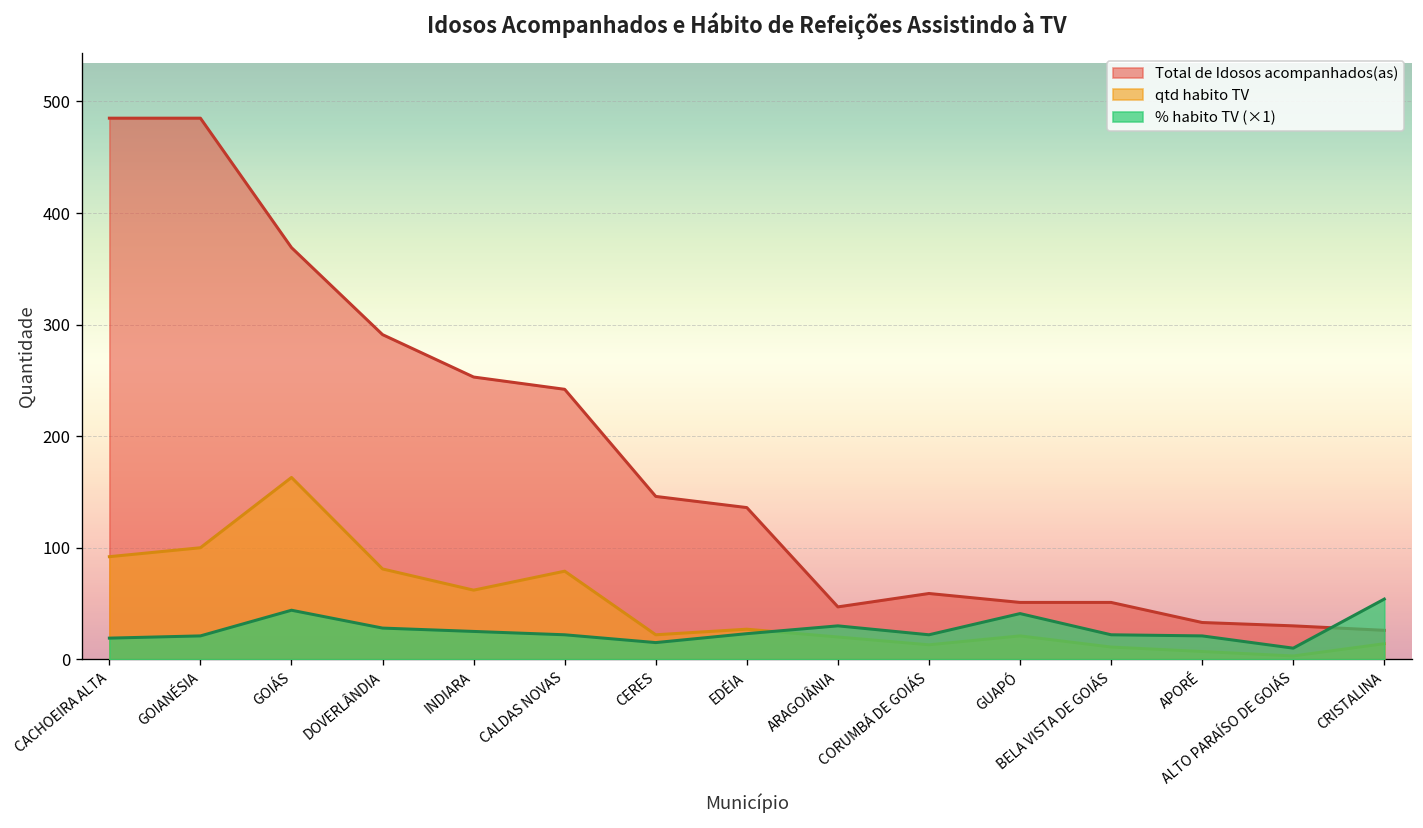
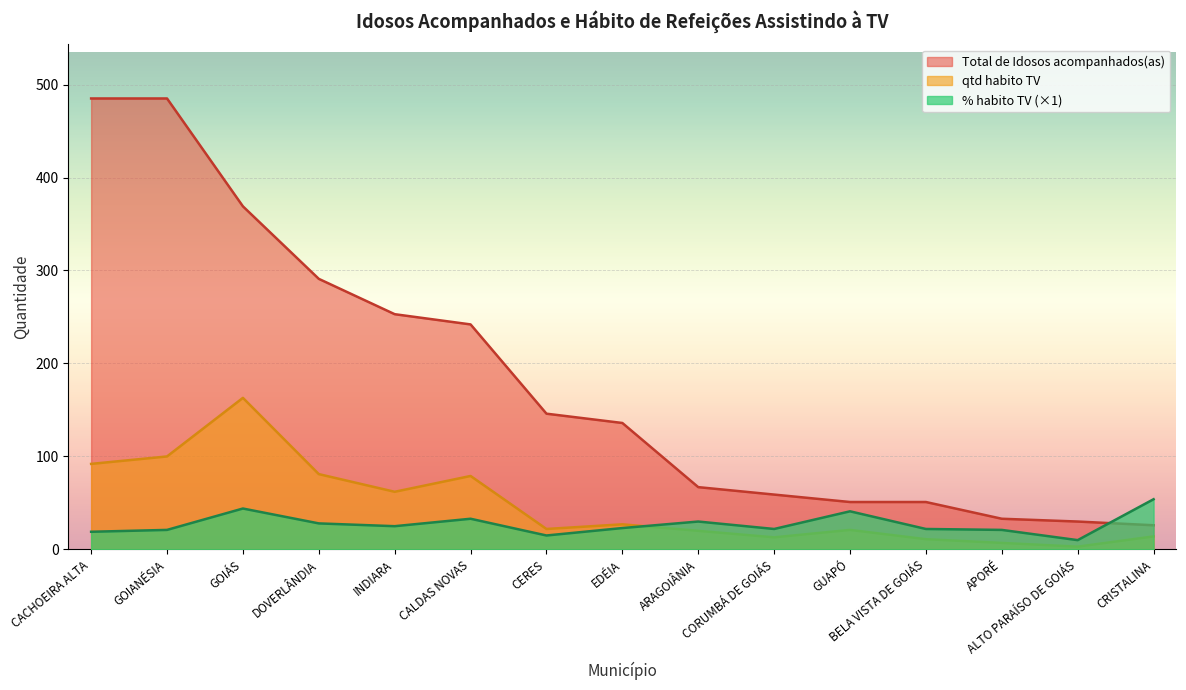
  {
    "Total de Idosos acompanhados(as)": {
      "CACHOEIRA ALTA": 490,
      "GOIANÉSIA": 490,
      "GOIÁS": 370,
      "DOVERLÂNDIA": 290,
      "INDIARA": 250,
      "CALDAS NOVAS": 240,
      "CERES": 150,
      "EDÉIA": 140,
-     "ARAGOIÂNIA": 50,
+     "ARAGOIÂNIA": 70,
      "CORUMBÁ DE GOIÁS": 60,
      "GUAPÓ": 50,
      "BELA VISTA DE GOIÁS": 50,
      "APORÉ": 30,
      "ALTO PARAÍSO DE GOIÁS": 30,
      "CRISTALINA": 30
    },
    "qtd habito TV": {
      "CACHOEIRA ALTA": 90,
      "GOIANÉSIA": 100,
      "GOIÁS": 160,
      "DOVERLÂNDIA": 80,
      "INDIARA": 60,
      "CALDAS NOVAS": 80,
      "CERES": 20,
      "EDÉIA": 30,
      "ARAGOIÂNIA": 20,
      "CORUMBÁ DE GOIÁS": 10,
      "GUAPÓ": 20,
      "BELA VISTA DE GOIÁS": 10,
      "APORÉ": 10,
      "ALTO PARAÍSO DE GOIÁS": 0,
      "CRISTALINA": 10
    },
    "% habito TV (×1)": {
      "CACHOEIRA ALTA": 20,
      "GOIANÉSIA": 20,
      "GOIÁS": 40,
      "DOVERLÂNDIA": 30,
      "INDIARA": 30,
-     "CALDAS NOVAS": 20,
+     "CALDAS NOVAS": 30,
      "CERES": 20,
      "EDÉIA": 20,
      "ARAGOIÂNIA": 30,
      "CORUMBÁ DE GOIÁS": 20,
      "GUAPÓ": 40,
      "BELA VISTA DE GOIÁS": 20,
      "APORÉ": 20,
      "ALTO PARAÍSO DE GOIÁS": 10,
      "CRISTALINA": 50
    }
  }
